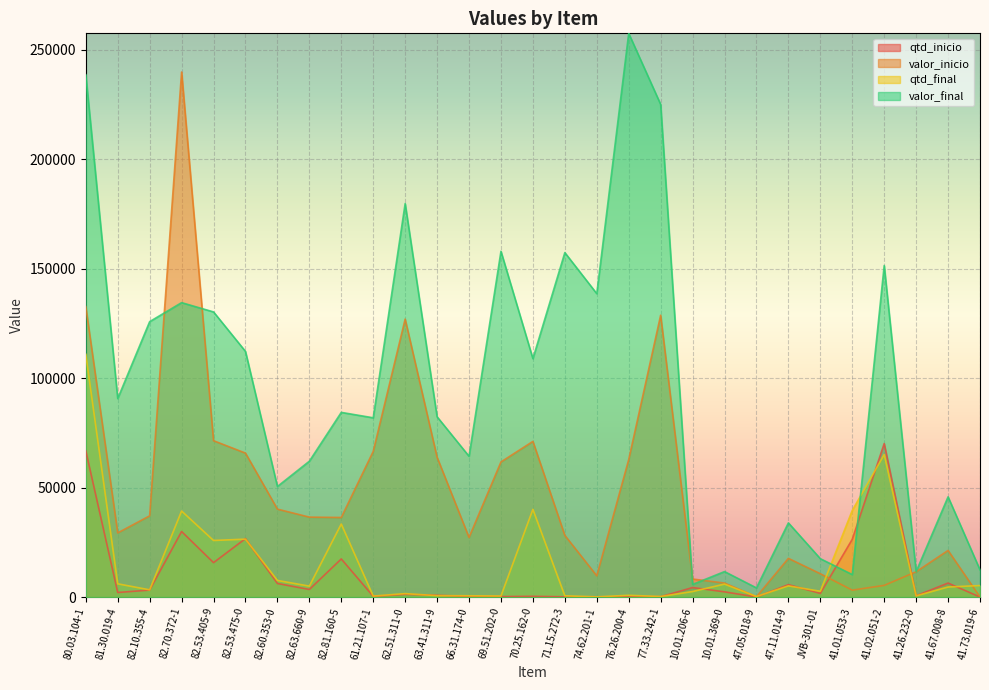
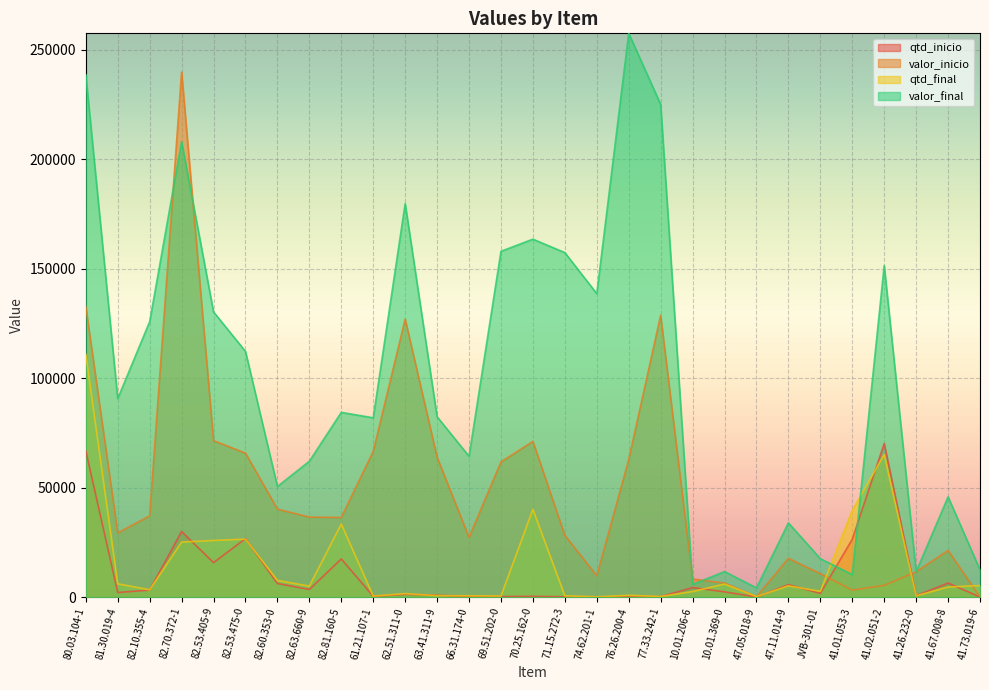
  {
    "qtd_final": {
      "80.03.104-1": 111000,
      "81.30.019-4": 6000,
-     "82.70.372-1": 39000,
+     "82.70.372-1": 25000,
      "82.53.405-9": 26000,
      "82.60.353-0": 8000,
      "82.63.660-9": 5000,
      "82.81.160-5": 33000,
      "70.25.162-0": 40000,
      "10.01.206-6": 3000,
      "41.01.053-3": 40000,
      "41.02.051-2": 65000,
      "41.67.008-8": 5000,
      "41.73.019-6": 5000
    },
    "valor_final": {
      "80.03.104-1": 239000,
      "81.30.019-4": 91000,
      "82.10.355-4": 126000,
-     "82.70.372-1": 134000,
+     "82.70.372-1": 208000,
      "82.53.405-9": 130000,
      "82.53.475-0": 112000,
      "82.60.353-0": 50000,
      "82.63.660-9": 62000,
      "82.81.160-5": 84000,
      "61.21.107-1": 82000,
      "62.51.311-0": 180000,
      "63.41.311-9": 82000,
      "66.31.174-0": 64000,
      "69.51.202-0": 158000,
-     "70.25.162-0": 109000,
+     "70.25.162-0": 163000,
      "71.15.272-3": 157000,
      "74.62.201-1": 139000,
      "76.26.200-4": 257000,
      "77.33.242-1": 225000,
      "10.01.206-6": 6000,
      "10.01.369-0": 12000,
      "47.05.018-9": 4000,
      "47.11.014-9": 34000,
      "JVB-301-01": 18000,
      "41.01.053-3": 10000,
      "41.02.051-2": 151000,
      "41.67.008-8": 46000,
      "41.73.019-6": 12000
    }
  }
